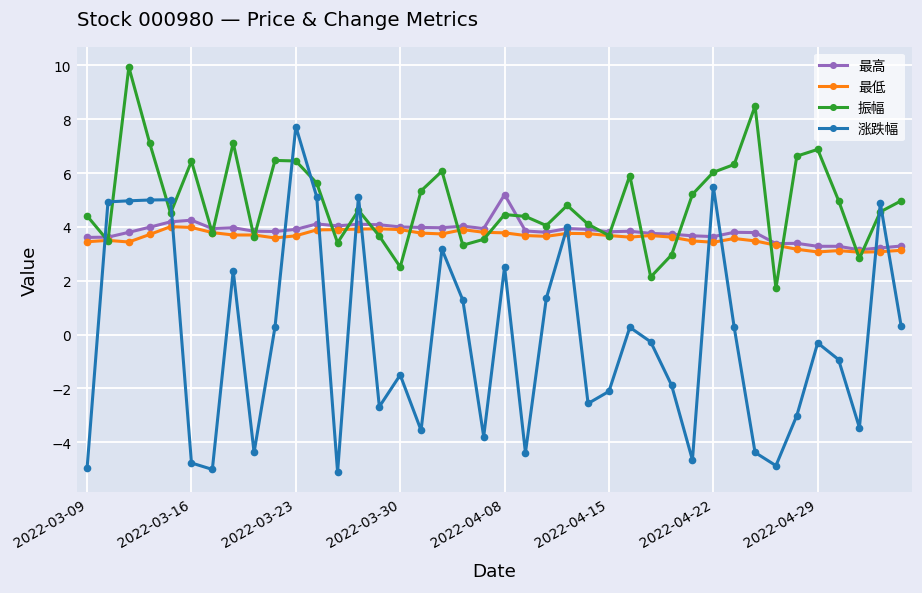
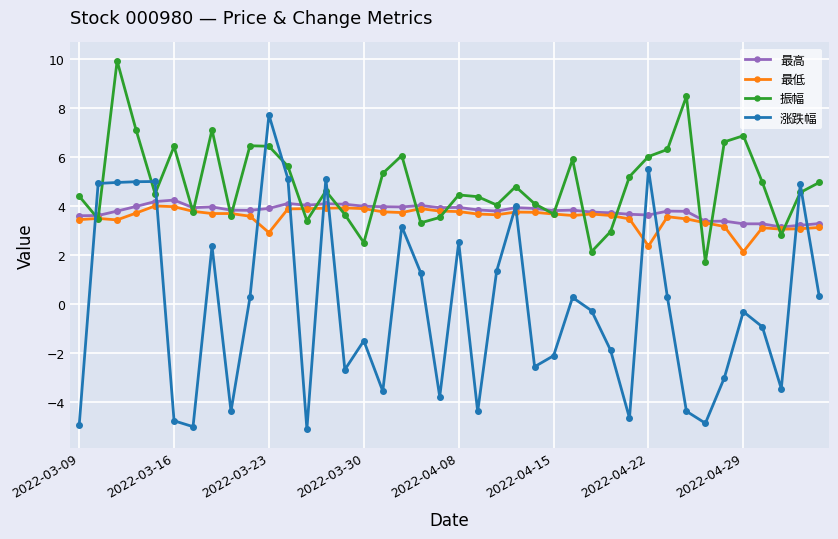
  {
    "最高": {
      "2022-03-09": 3.6,
      "2022-03-16": 4.3,
      "2022-03-23": 3.9,
-     "2022-04-08": 5.2,
+     "2022-04-08": 4.0,
      "2022-04-15": 3.8,
      "2022-04-22": 3.6,
      "2022-04-29": 3.3
    },
    "最低": {
      "2022-03-09": 3.5,
      "2022-03-16": 4.0,
-     "2022-03-23": 3.7,
+     "2022-03-23": 2.9,
      "2022-04-08": 3.8,
-     "2022-04-22": 3.4,
-     "2022-04-29": 3.1
+     "2022-04-22": 2.4,
+     "2022-04-29": 2.1
    },
    "振幅": {
      "2022-03-09": 4.4,
      "2022-03-16": 6.4,
      "2022-03-23": 6.5,
      "2022-03-30": 2.5,
      "2022-04-08": 4.5,
      "2022-04-22": 6.0,
      "2022-04-29": 6.9
    },
    "涨跌幅": {
      "2022-03-09": -5.0,
      "2022-03-16": -4.8,
      "2022-03-23": 7.7,
      "2022-03-30": -1.5,
      "2022-04-08": 2.5,
      "2022-04-15": -2.1,
      "2022-04-22": 5.5,
      "2022-04-29": -0.3
    }
  }
